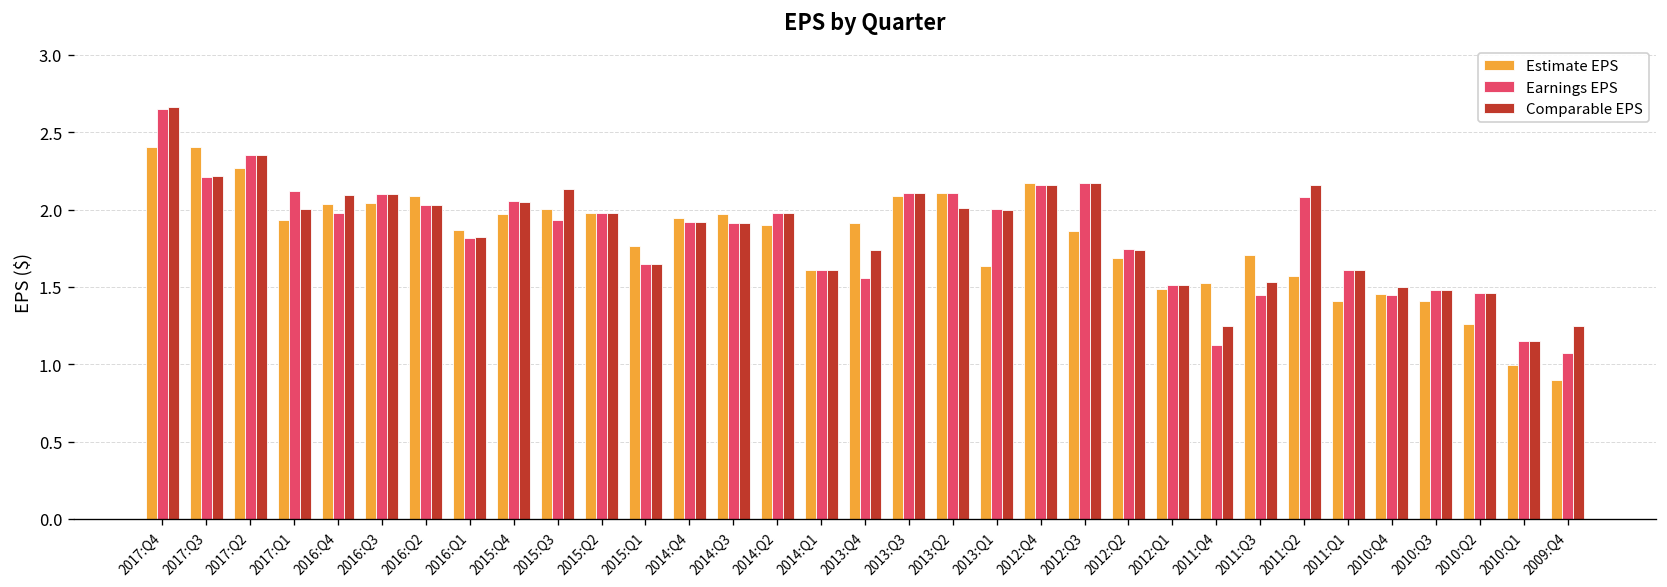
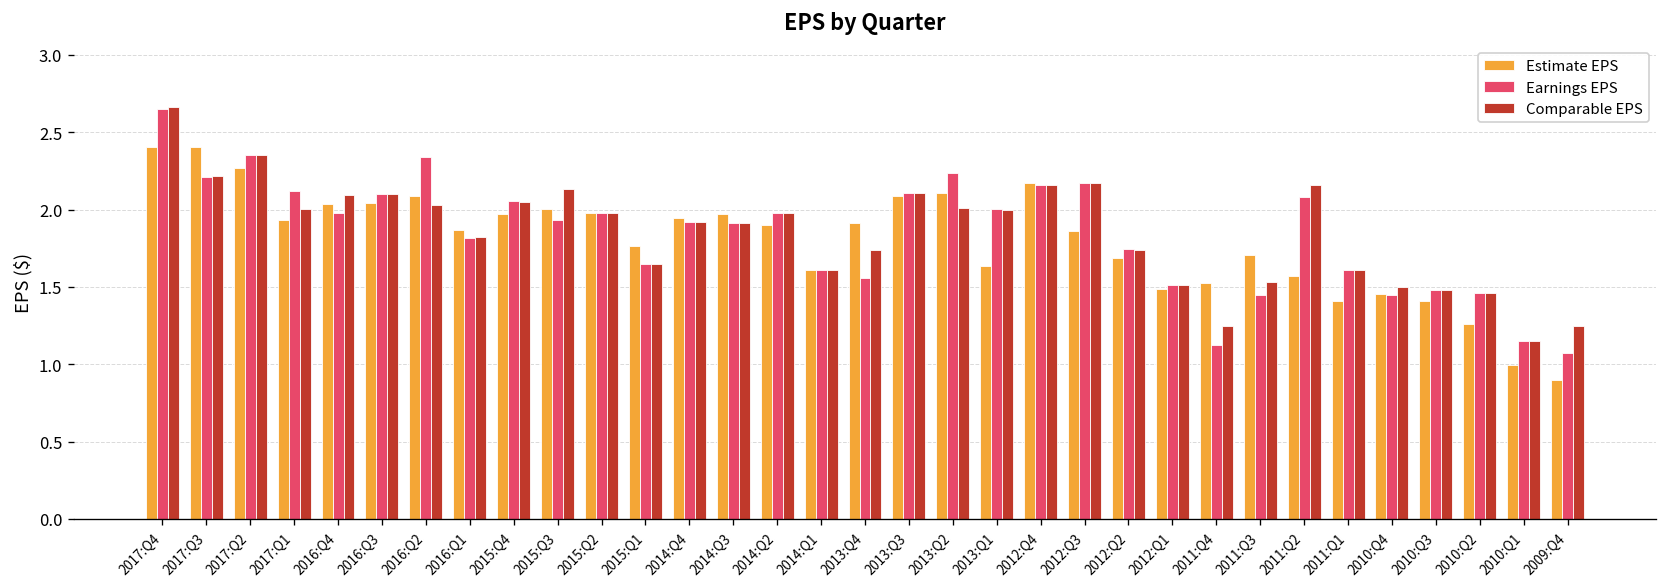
  {
    "Estimate EPS": {
      "2017:Q4": 2.40,
      "2017:Q3": 2.40,
      "2017:Q2": 2.27,
      "2017:Q1": 1.93,
      "2016:Q4": 2.04,
      "2016:Q3": 2.04,
      "2016:Q2": 2.09,
      "2016:Q1": 1.87,
      "2015:Q4": 1.97,
      "2015:Q3": 2.00,
      "2015:Q2": 1.98,
      "2015:Q1": 1.76,
      "2014:Q4": 1.94,
      "2014:Q3": 1.97,
      "2014:Q2": 1.90,
      "2014:Q1": 1.61,
      "2013:Q4": 1.91,
      "2013:Q3": 2.09,
      "2013:Q2": 2.11,
      "2013:Q1": 1.64,
      "2012:Q4": 2.17,
      "2012:Q3": 1.86,
      "2012:Q2": 1.69,
      "2012:Q1": 1.49,
      "2011:Q4": 1.52,
      "2011:Q3": 1.71,
      "2011:Q2": 1.57,
      "2011:Q1": 1.41,
      "2010:Q4": 1.45,
      "2010:Q3": 1.41,
      "2010:Q2": 1.26,
      "2010:Q1": 1.00,
      "2009:Q4": 0.90
    },
    "Earnings EPS": {
      "2017:Q4": 2.65,
      "2017:Q3": 2.21,
      "2017:Q2": 2.35,
      "2017:Q1": 2.12,
      "2016:Q4": 1.98,
      "2016:Q3": 2.10,
-     "2016:Q2": 2.03,
+     "2016:Q2": 2.34,
      "2016:Q1": 1.82,
      "2015:Q4": 2.05,
      "2015:Q3": 1.93,
      "2015:Q2": 1.98,
      "2015:Q1": 1.65,
      "2014:Q4": 1.92,
      "2014:Q3": 1.91,
      "2014:Q2": 1.98,
      "2014:Q1": 1.61,
      "2013:Q4": 1.56,
      "2013:Q3": 2.11,
-     "2013:Q2": 2.11,
+     "2013:Q2": 2.24,
      "2013:Q1": 2.00,
      "2012:Q4": 2.16,
      "2012:Q3": 2.17,
      "2012:Q2": 1.74,
      "2012:Q1": 1.51,
      "2011:Q4": 1.12,
      "2011:Q3": 1.45,
      "2011:Q2": 2.08,
      "2011:Q1": 1.61,
      "2010:Q4": 1.45,
      "2010:Q3": 1.48,
      "2010:Q2": 1.46,
      "2010:Q1": 1.15,
      "2009:Q4": 1.07
    },
    "Comparable EPS": {
      "2017:Q4": 2.66,
      "2017:Q3": 2.21,
      "2017:Q2": 2.35,
      "2017:Q1": 2.00,
      "2016:Q4": 2.10,
      "2016:Q3": 2.10,
      "2016:Q2": 2.03,
      "2016:Q1": 1.82,
      "2015:Q4": 2.05,
      "2015:Q3": 2.13,
      "2015:Q2": 1.98,
      "2015:Q1": 1.65,
      "2014:Q4": 1.92,
      "2014:Q3": 1.91,
      "2014:Q2": 1.98,
      "2014:Q1": 1.61,
      "2013:Q4": 1.74,
      "2013:Q3": 2.11,
      "2013:Q2": 2.01,
      "2013:Q1": 2.00,
      "2012:Q4": 2.16,
      "2012:Q3": 2.17,
      "2012:Q2": 1.74,
      "2012:Q1": 1.51,
      "2011:Q4": 1.25,
      "2011:Q3": 1.53,
      "2011:Q2": 2.16,
      "2011:Q1": 1.61,
      "2010:Q4": 1.50,
      "2010:Q3": 1.48,
      "2010:Q2": 1.46,
      "2010:Q1": 1.15,
      "2009:Q4": 1.25
    }
  }
